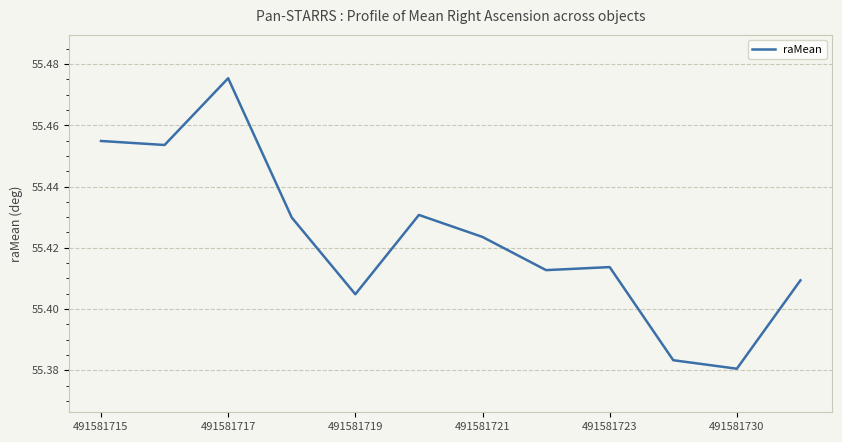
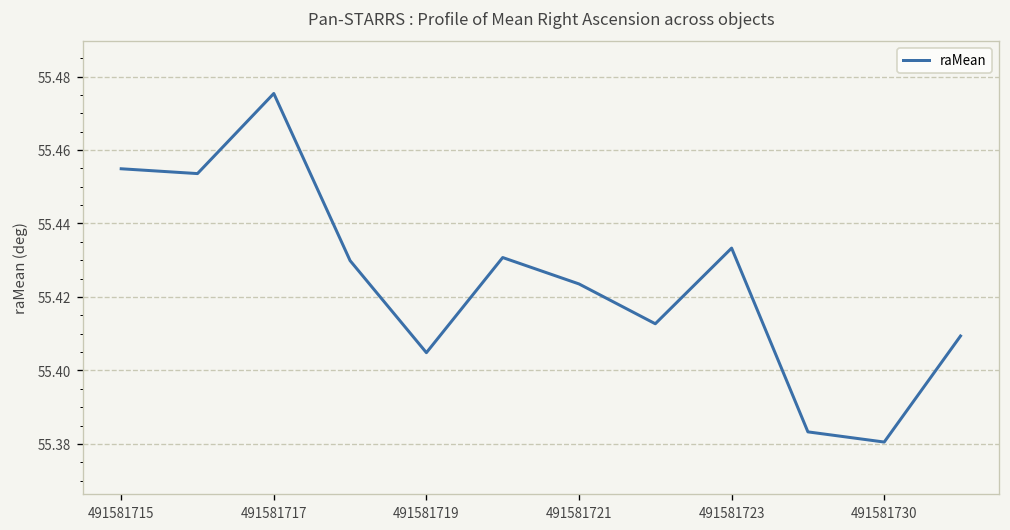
  {
    "491581715": 55.455,
    "491581717": 55.475,
    "491581719": 55.405,
    "491581721": 55.424,
-   "491581723": 55.414,
+   "491581723": 55.433,
    "491581730": 55.381
  }
